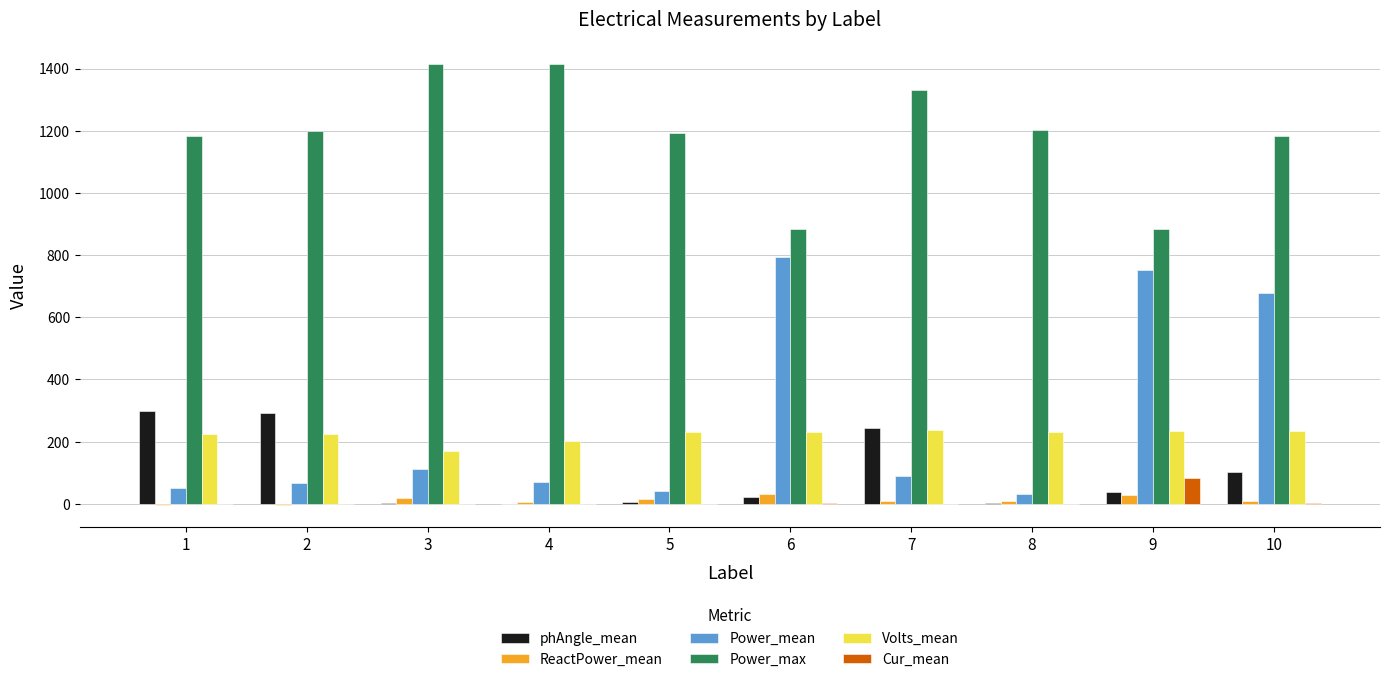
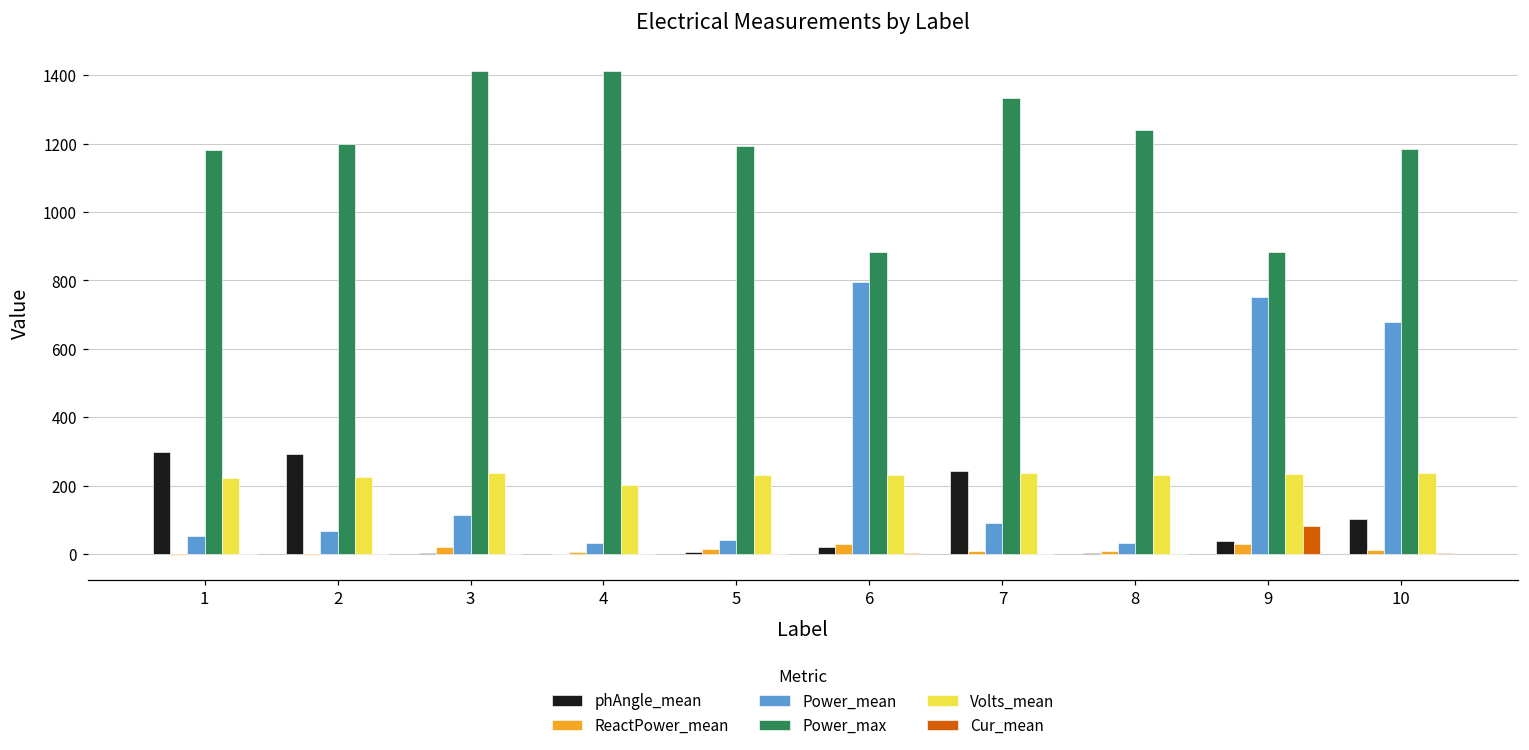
  {
    "phAngle_mean": {
      "1": 300,
      "2": 290,
      "6": 20,
      "7": 240,
      "9": 40,
      "10": 100
    },
    "ReactPower_mean": {
      "3": 20,
      "5": 20,
      "6": 30,
      "7": 10,
      "8": 10,
      "9": 30,
      "10": 10
    },
    "Power_mean": {
      "1": 50,
      "2": 70,
      "3": 110,
-     "4": 70,
+     "4": 30,
      "5": 40,
      "6": 800,
      "7": 90,
      "8": 30,
      "9": 750,
      "10": 680
    },
    "Power_max": {
      "1": 1180,
      "2": 1200,
      "3": 1410,
      "4": 1410,
      "5": 1190,
      "6": 880,
      "7": 1330,
-     "8": 1200,
+     "8": 1240,
      "9": 880,
      "10": 1180
    },
    "Volts_mean": {
      "1": 220,
      "2": 230,
-     "3": 170,
+     "3": 240,
      "4": 200,
      "5": 230,
      "6": 230,
      "7": 240,
      "8": 230,
      "9": 230,
      "10": 240
    },
    "Cur_mean": {
      "9": 80
    }
  }
